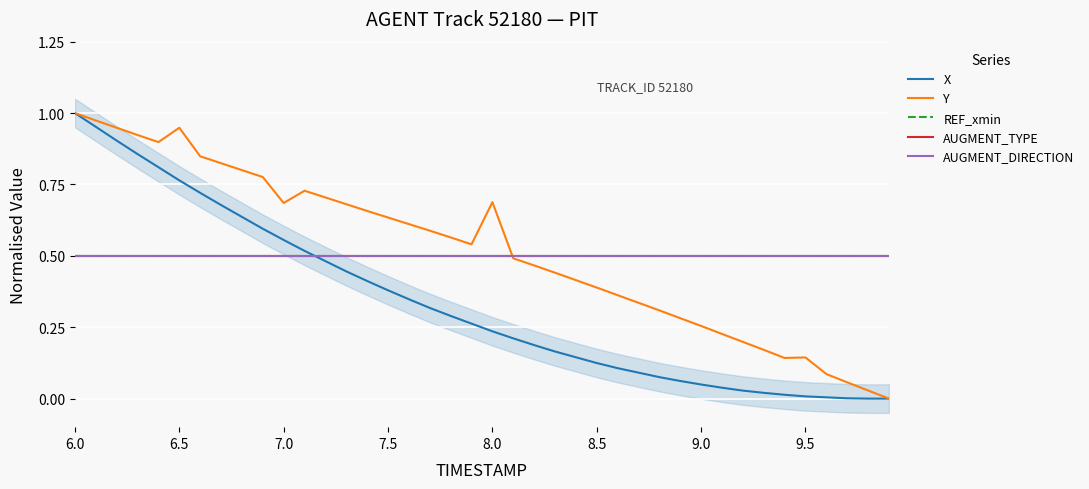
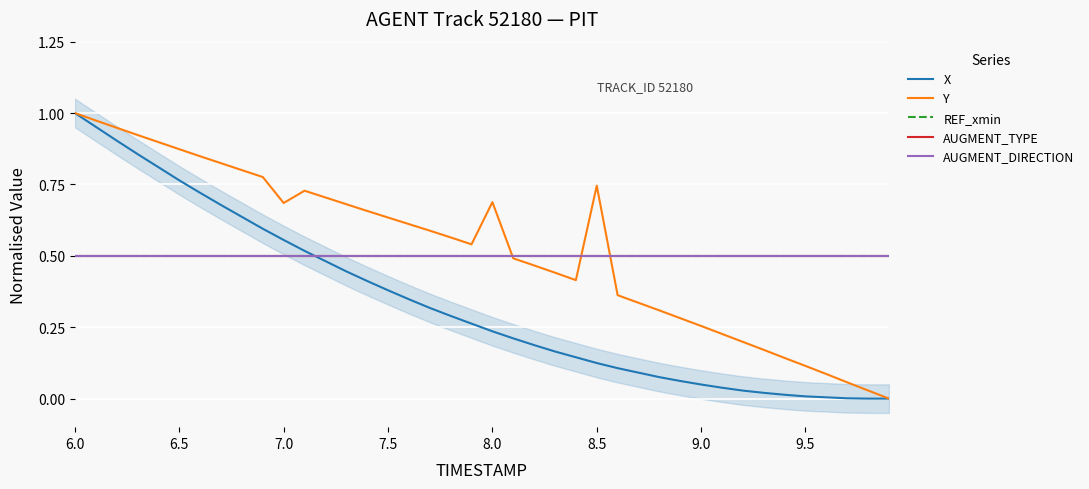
  {
    "Y": {
-     "6.5": 0.95,
+     "6.5": 0.87,
      "7.0": 0.69,
      "7.5": 0.63,
      "8.0": 0.69,
-     "8.5": 0.39,
+     "8.5": 0.75,
      "9.0": 0.25,
-     "9.5": 0.14
+     "9.5": 0.11
    },
    "AUGMENT_DIRECTION": {
      "6.0": 0.50,
      "6.5": 0.50,
      "7.0": 0.50,
      "7.5": 0.50,
      "8.0": 0.50,
      "8.5": 0.50,
      "9.0": 0.50,
      "9.5": 0.50
    }
  }
